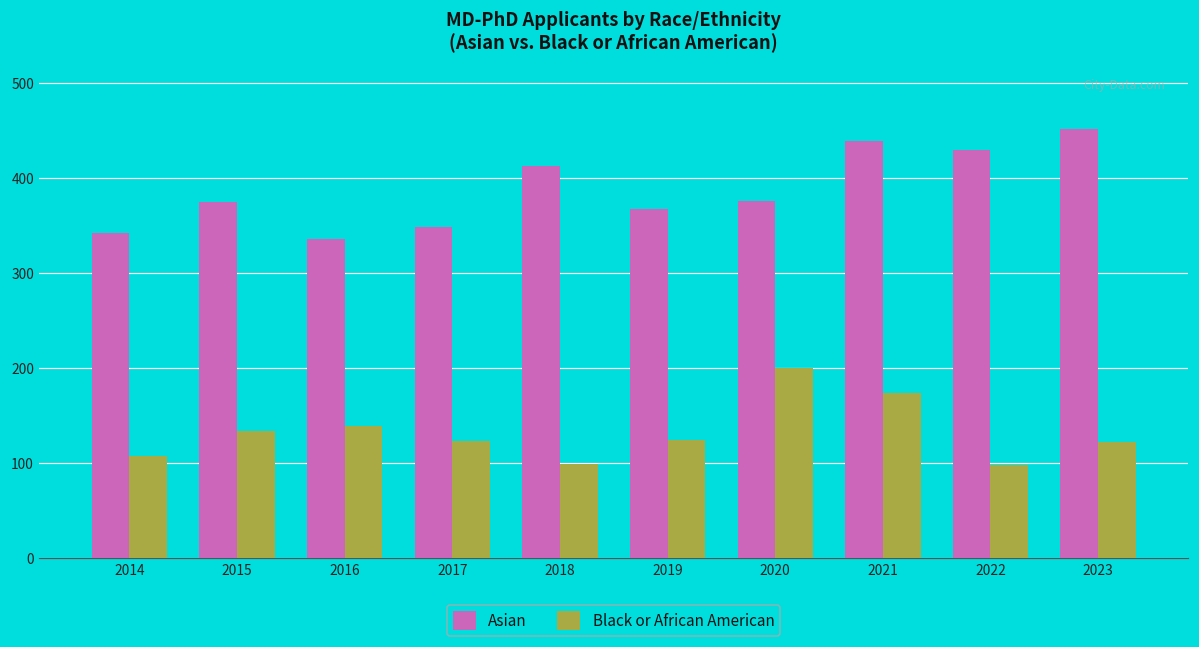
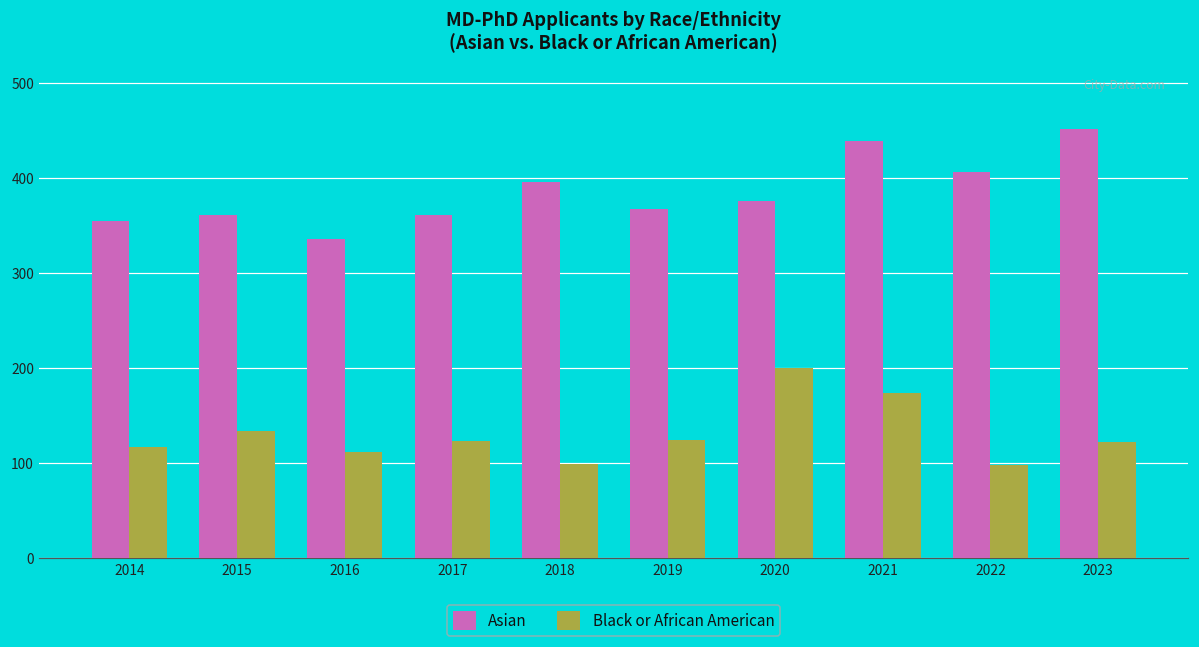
  {
    "Asian": {
-     "2014": 340,
-     "2015": 370,
+     "2014": 360,
+     "2015": 360,
      "2016": 340,
-     "2017": 350,
-     "2018": 410,
+     "2017": 360,
+     "2018": 400,
      "2019": 370,
      "2020": 380,
      "2021": 440,
-     "2022": 430,
+     "2022": 410,
      "2023": 450
    },
    "Black or African American": {
-     "2014": 110,
+     "2014": 120,
      "2015": 130,
-     "2016": 140,
+     "2016": 110,
      "2017": 120,
      "2018": 100,
      "2019": 120,
      "2020": 200,
      "2021": 170,
      "2022": 100,
      "2023": 120
    }
  }
